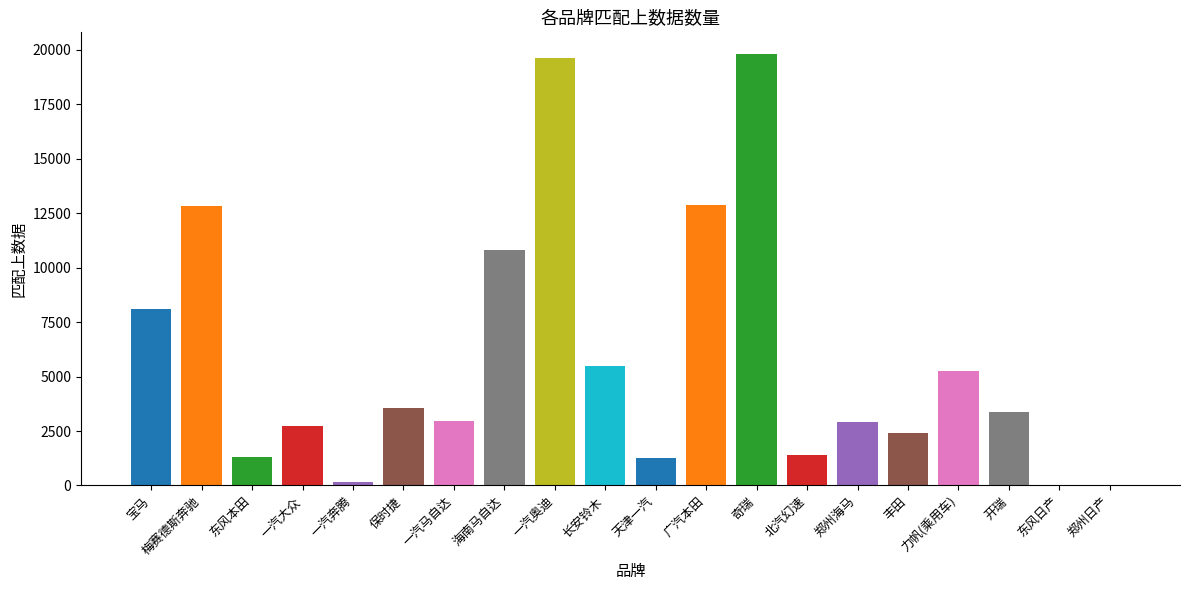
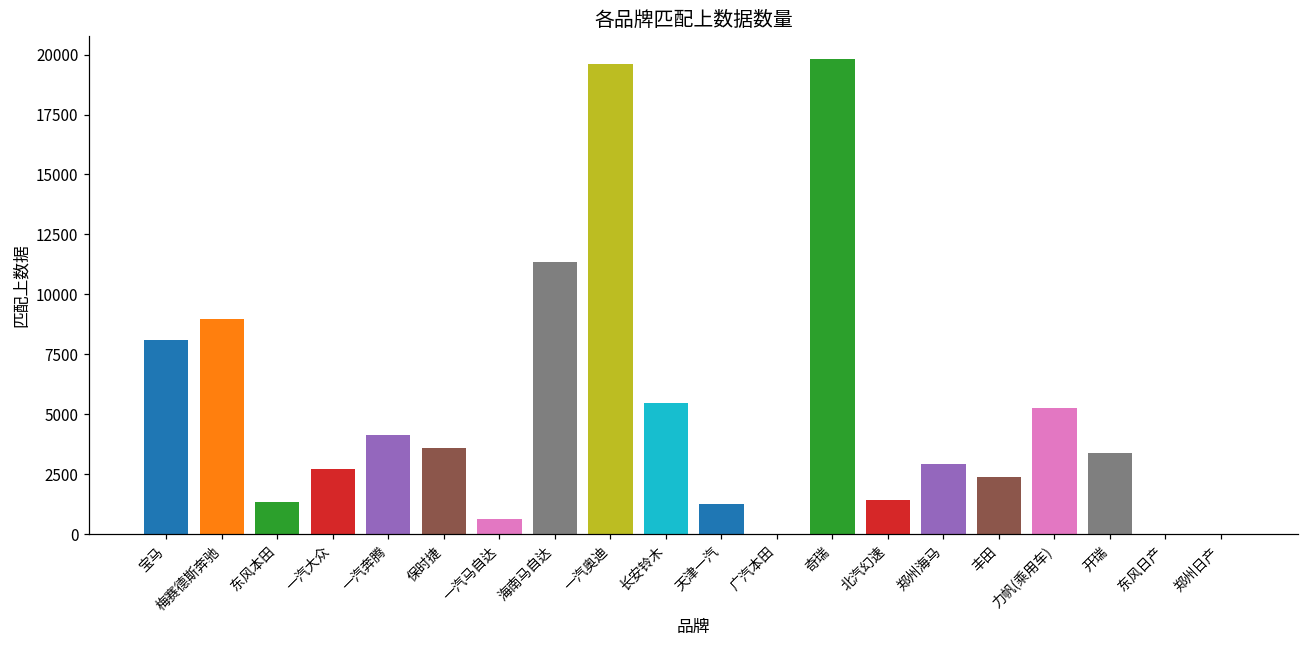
  {
    "宝马": 8100,
-   "梅赛德斯奔驰": 12800,
+   "梅赛德斯奔驰": 9000,
    "东风本田": 1300,
    "一汽大众": 2700,
-   "一汽奔腾": 200,
+   "一汽奔腾": 4100,
    "保时捷": 3600,
-   "一汽马自达": 3000,
-   "海南马自达": 10800,
+   "一汽马自达": 600,
+   "海南马自达": 11300,
    "一汽奥迪": 19600,
    "长安铃木": 5500,
    "天津一汽": 1200,
-   "广汽本田": 12900,
+   "广汽本田": 0,
    "奇瑞": 19800,
    "北汽幻速": 1400,
    "郑州海马": 2900,
    "丰田": 2400,
    "力帆(乘用车)": 5300,
    "开瑞": 3400,
    "东风日产": 0,
    "郑州日产": 0
  }
